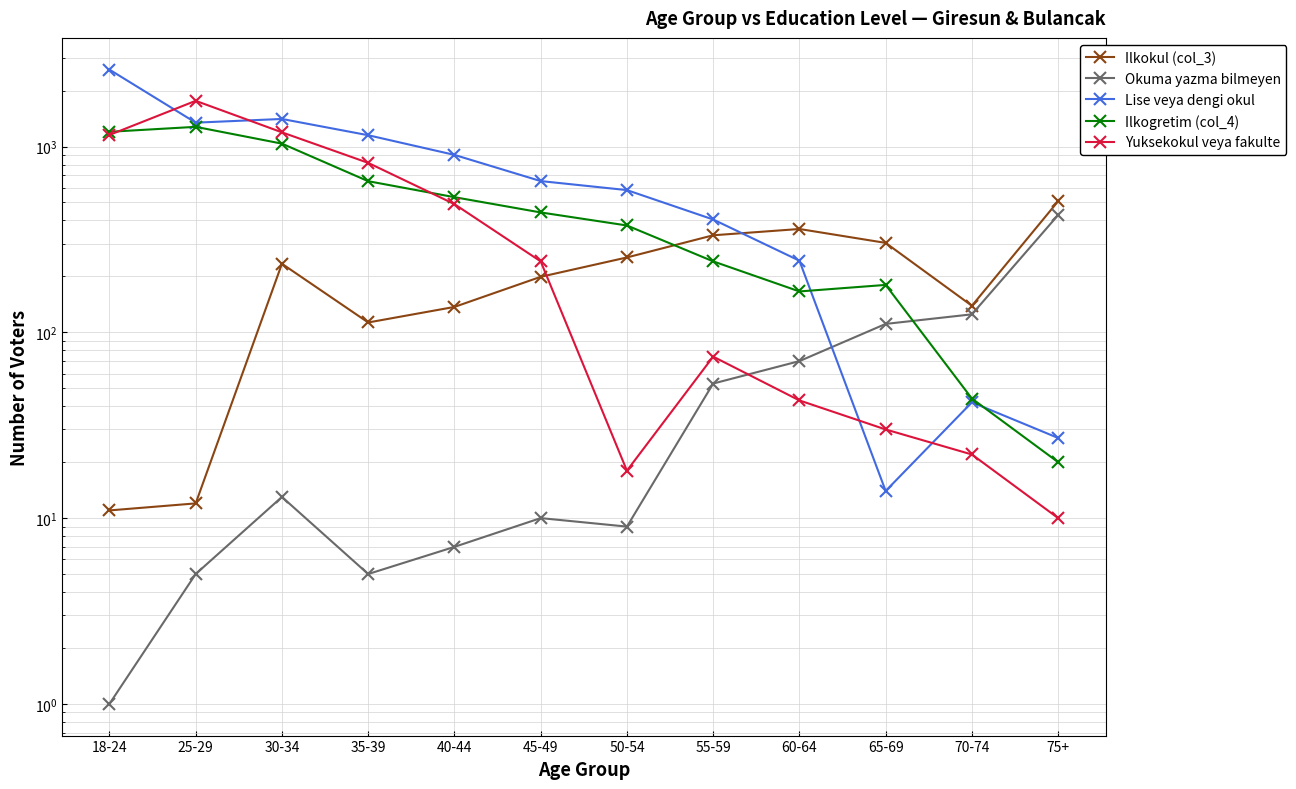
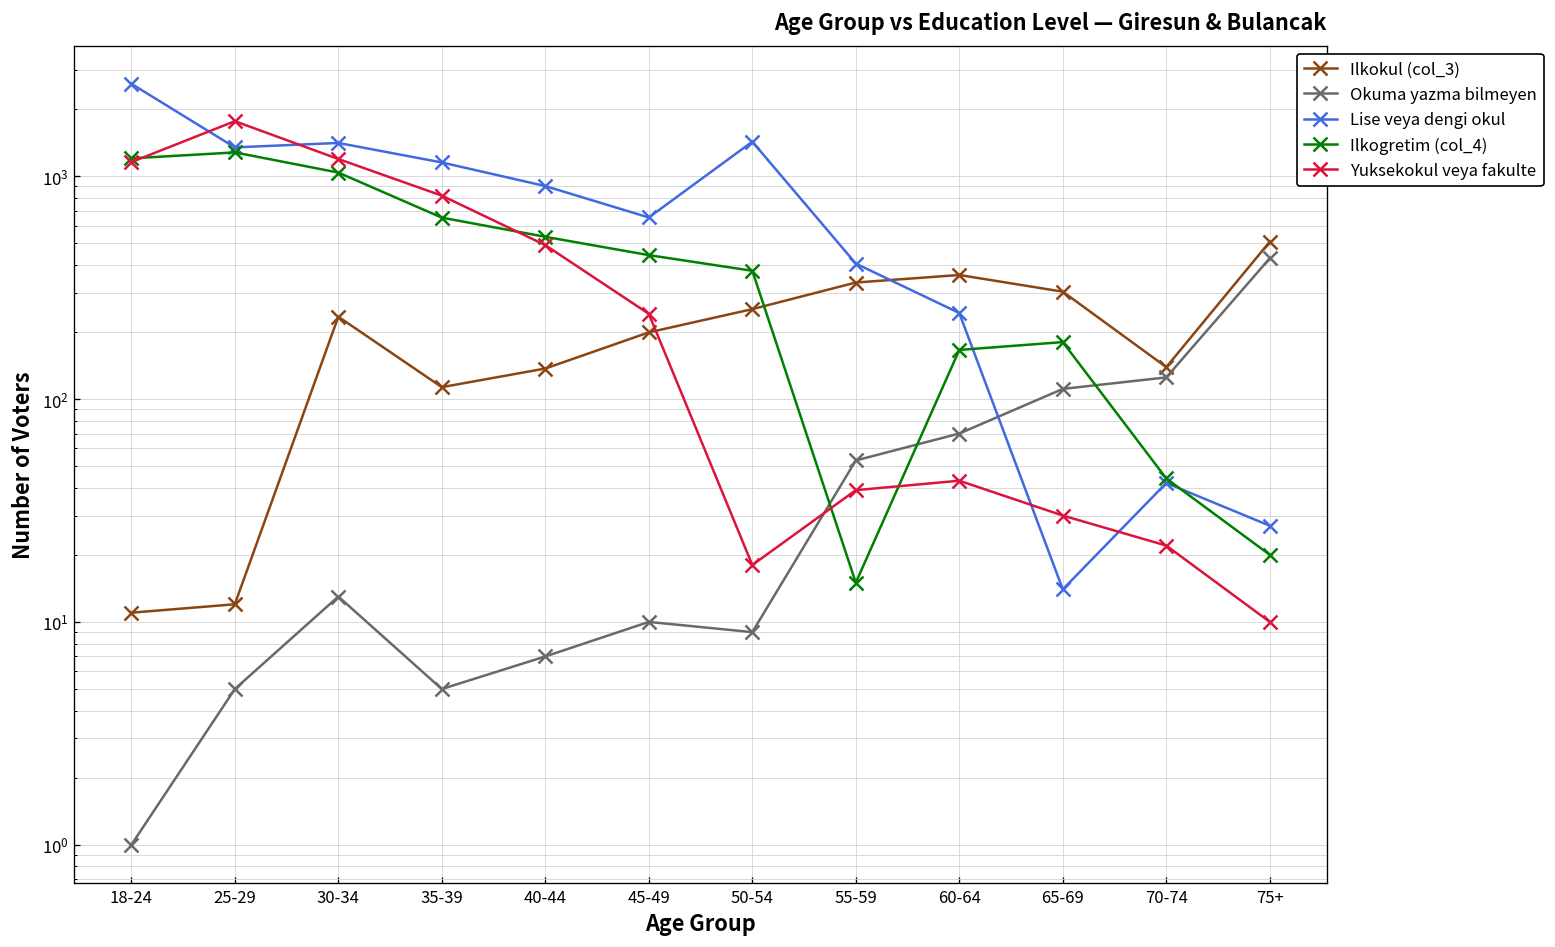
  {
    "Ilkokul (col_3)": {
      "18-24": 11,
      "25-29": 12,
      "30-34": 230,
      "35-39": 110,
      "40-44": 140,
      "45-49": 200,
      "50-54": 250,
      "55-59": 330,
      "60-64": 360,
      "65-69": 300,
      "70-74": 140,
      "75+": 510
    },
    "Okuma yazma bilmeyen": {
      "18-24": 1,
      "25-29": 5,
      "30-34": 13,
      "35-39": 5,
      "40-44": 7,
      "45-49": 10,
      "50-54": 9,
      "55-59": 53,
      "60-64": 70,
      "65-69": 110,
      "70-74": 130,
      "75+": 430
    },
    "Lise veya dengi okul": {
      "18-24": 2600,
      "25-29": 1300,
      "30-34": 1400,
      "35-39": 1200,
      "40-44": 900,
      "45-49": 650,
-     "50-54": 580,
+     "50-54": 1400,
      "55-59": 410,
      "60-64": 240,
      "65-69": 14,
      "70-74": 42,
      "75+": 27
    },
    "Ilkogretim (col_4)": {
      "18-24": 1200,
      "25-29": 1300,
      "30-34": 1000,
      "35-39": 650,
      "40-44": 530,
      "45-49": 440,
      "50-54": 380,
-     "55-59": 240,
+     "55-59": 15,
      "60-64": 170,
      "65-69": 180,
      "70-74": 44,
      "75+": 20
    },
    "Yuksekokul veya fakulte": {
      "18-24": 1200,
      "25-29": 1800,
      "30-34": 1200,
      "35-39": 800,
      "40-44": 490,
      "45-49": 240,
      "50-54": 18,
-     "55-59": 74,
+     "55-59": 39,
      "60-64": 43,
      "65-69": 30,
      "70-74": 22,
      "75+": 10
    }
  }
